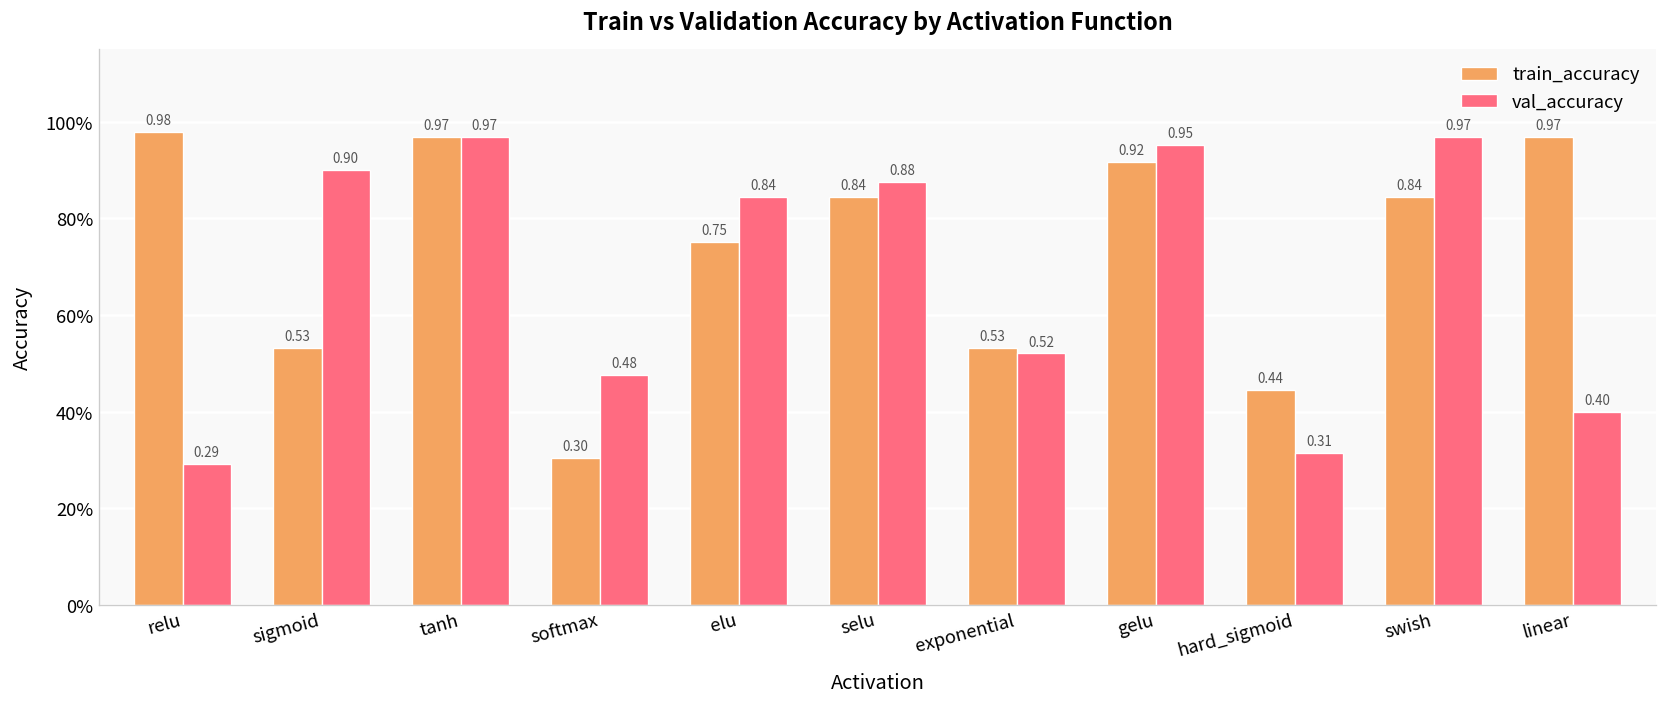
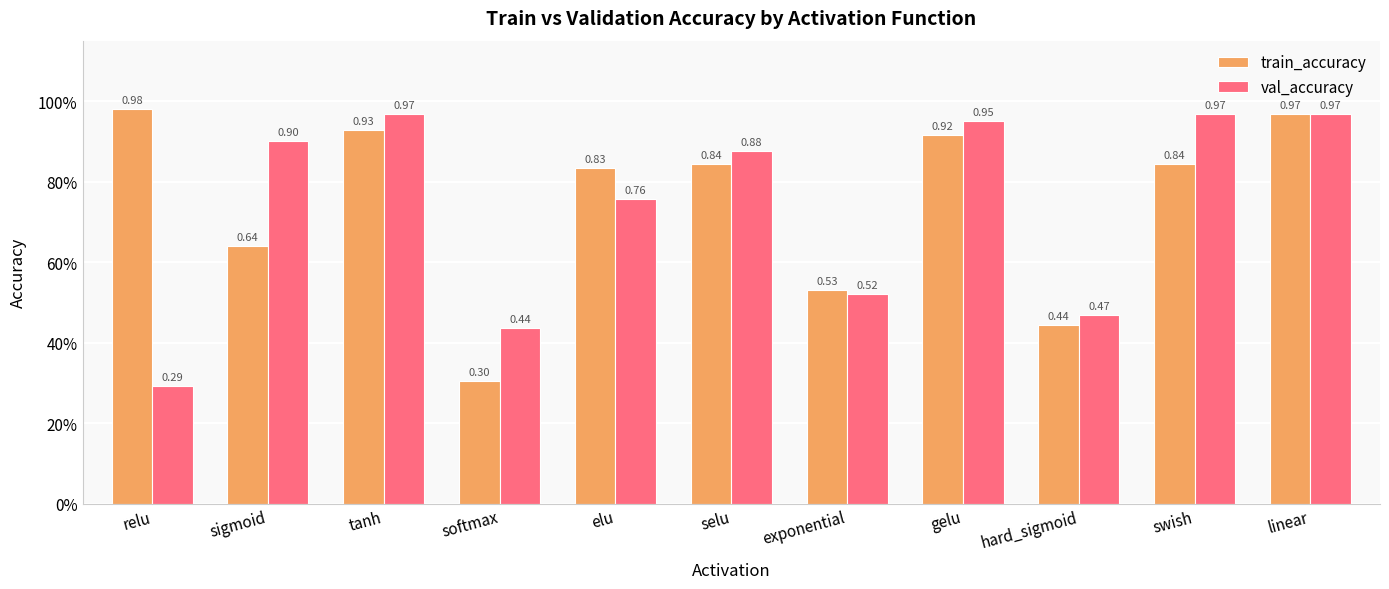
  {
    "train_accuracy": {
      "relu": 0.98,
-     "sigmoid": 0.53,
-     "tanh": 0.97,
+     "sigmoid": 0.64,
+     "tanh": 0.93,
      "softmax": 0.30,
-     "elu": 0.75,
+     "elu": 0.83,
      "selu": 0.84,
      "exponential": 0.53,
      "gelu": 0.92,
      "hard_sigmoid": 0.44,
      "swish": 0.84,
      "linear": 0.97
    },
    "val_accuracy": {
      "relu": 0.29,
      "sigmoid": 0.90,
      "tanh": 0.97,
-     "softmax": 0.48,
-     "elu": 0.84,
+     "softmax": 0.44,
+     "elu": 0.76,
      "selu": 0.88,
      "exponential": 0.52,
      "gelu": 0.95,
-     "hard_sigmoid": 0.31,
+     "hard_sigmoid": 0.47,
      "swish": 0.97,
-     "linear": 0.40
+     "linear": 0.97
    }
  }
